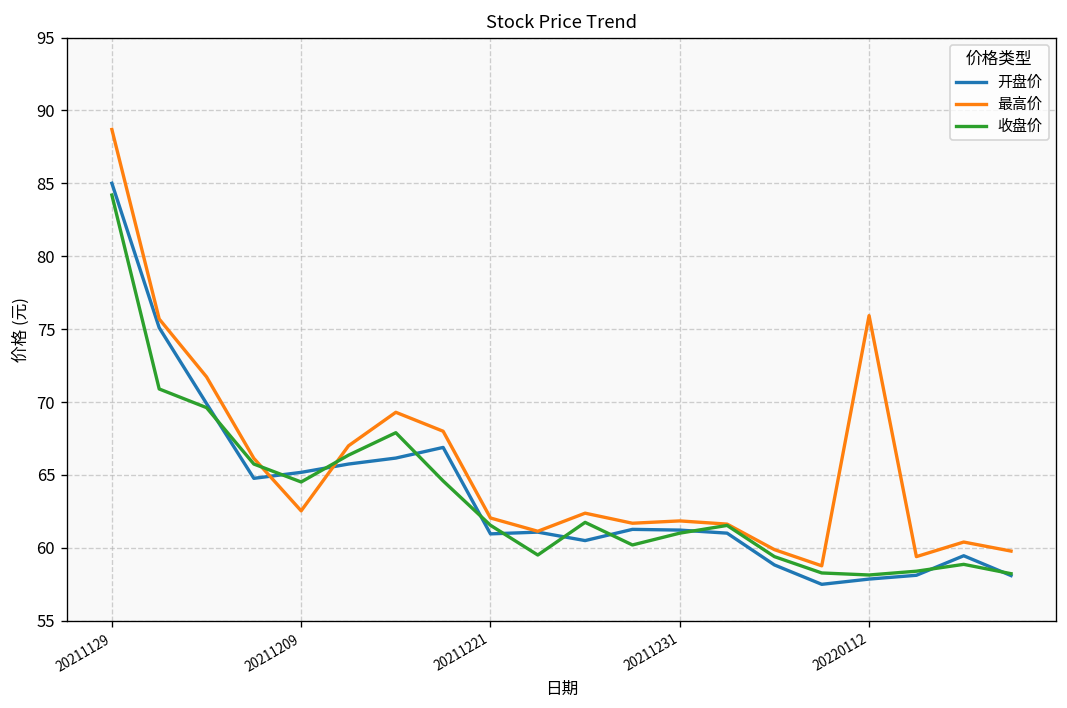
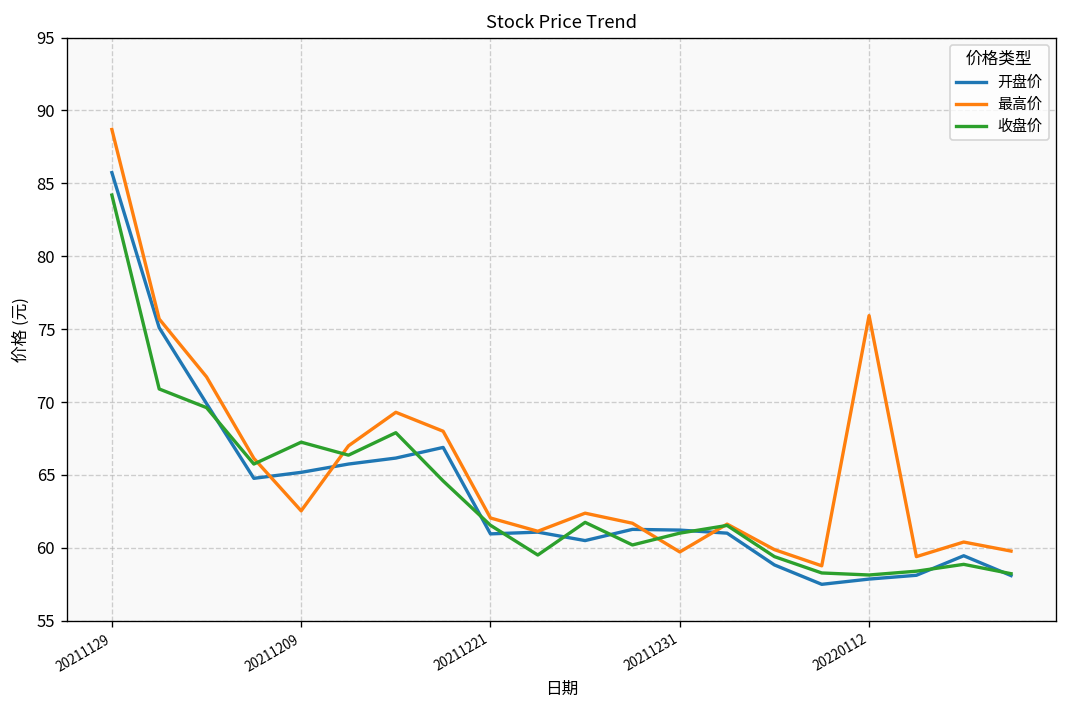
  {
    "开盘价": {
-     "20211129": 85.0,
+     "20211129": 85.7,
      "20211209": 65.2,
      "20211221": 61.0,
      "20211231": 61.2,
      "20220112": 57.9
    },
    "最高价": {
      "20211129": 88.7,
      "20211209": 62.5,
      "20211221": 62.1,
-     "20211231": 61.9,
+     "20211231": 59.7,
      "20220112": 75.9
    },
    "收盘价": {
      "20211129": 84.2,
-     "20211209": 64.5,
+     "20211209": 67.3,
      "20211221": 61.6,
      "20211231": 61.0,
      "20220112": 58.1
    }
  }
